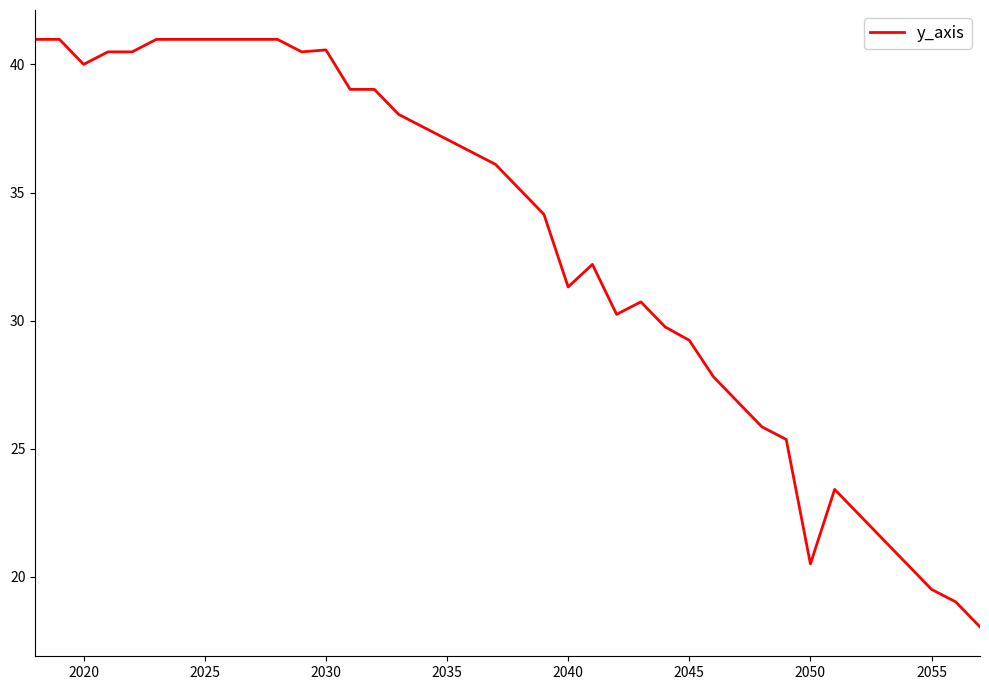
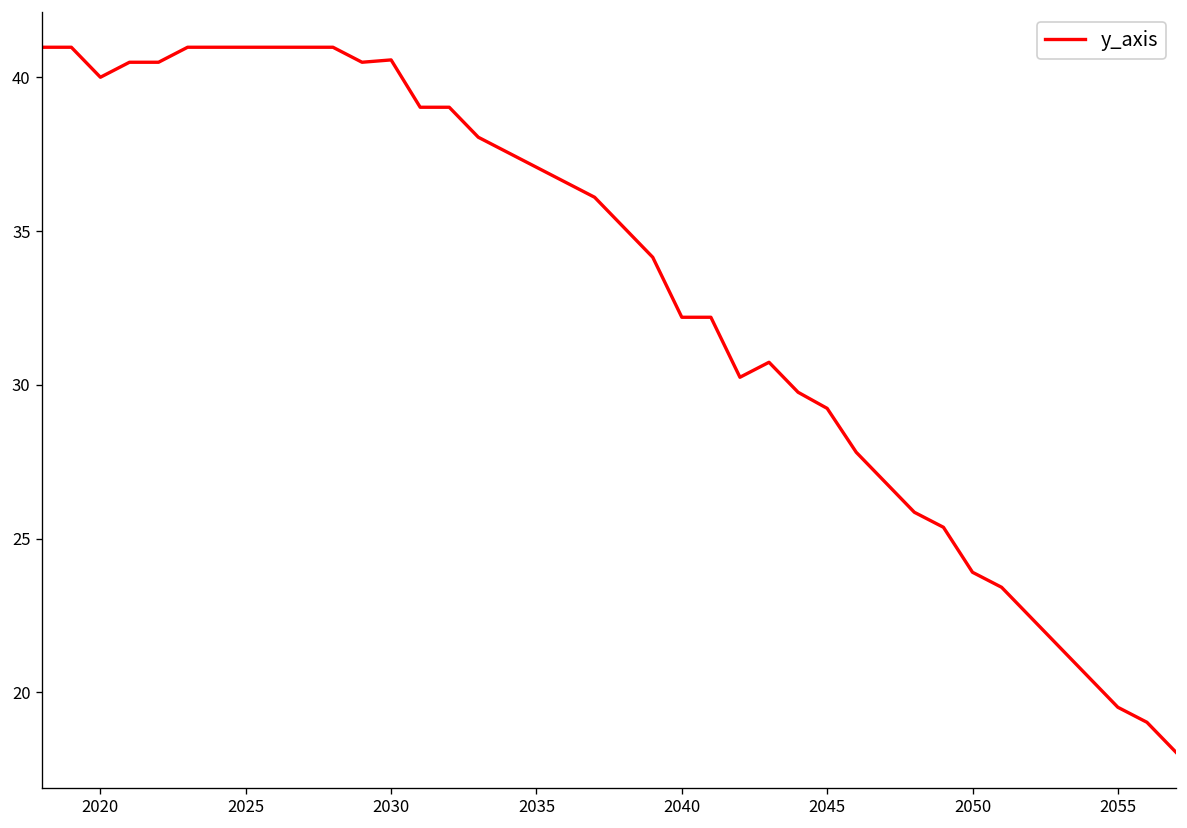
  {
    "2020": 40.0,
    "2025": 41.0,
    "2030": 40.6,
    "2035": 37.1,
-   "2040": 31.3,
+   "2040": 32.2,
    "2045": 29.2,
-   "2050": 20.5,
+   "2050": 23.9,
    "2055": 19.5
  }
